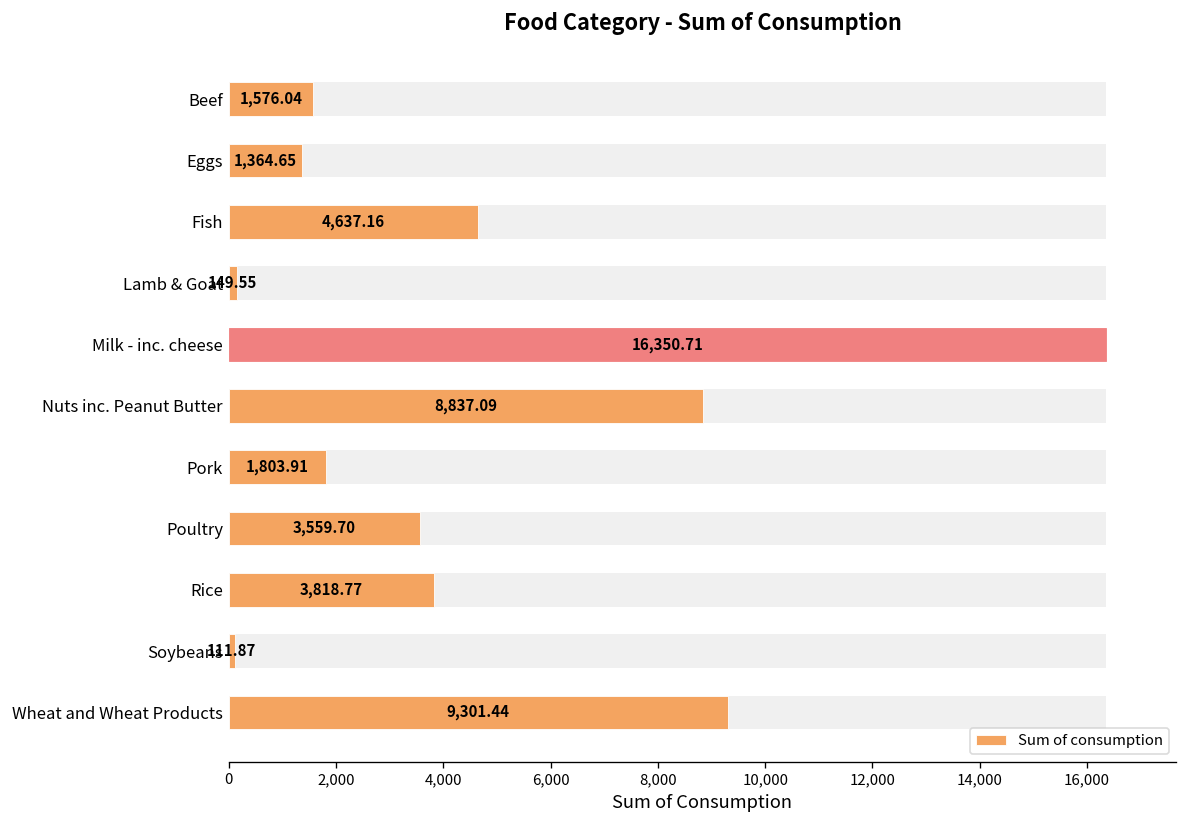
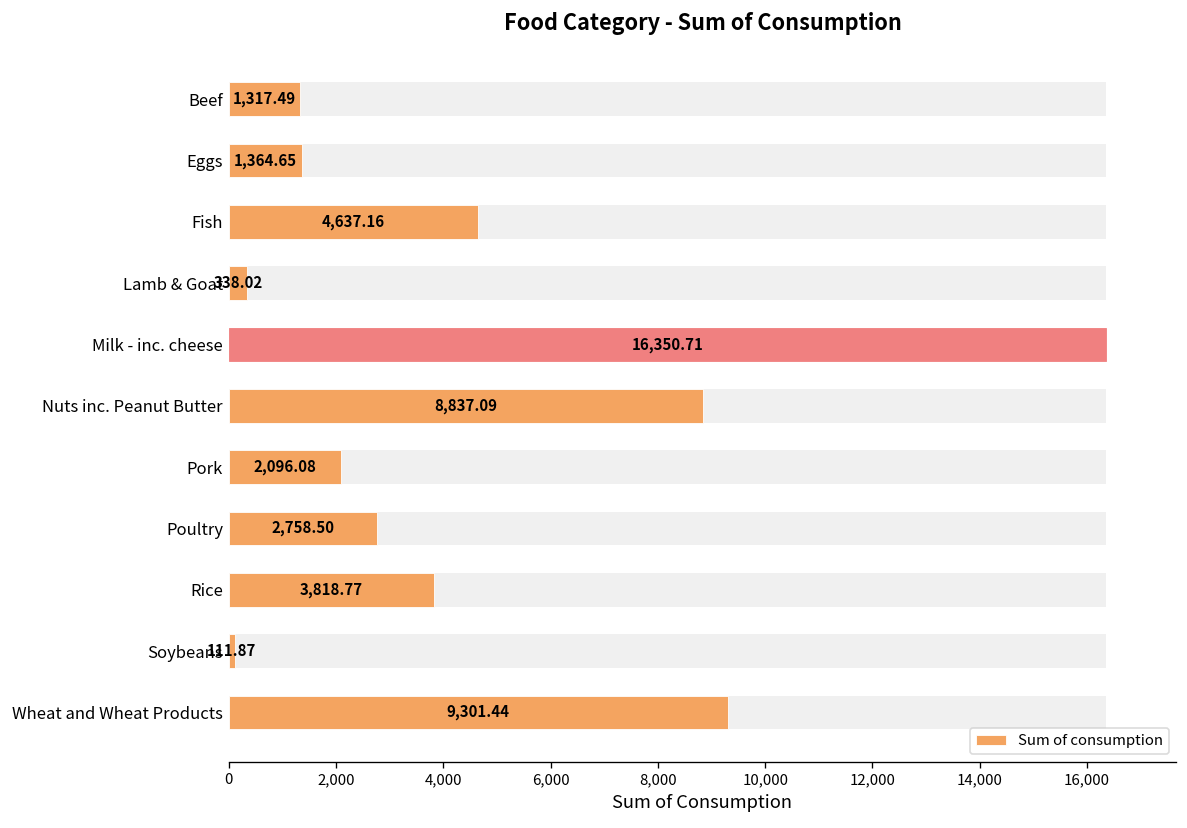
  {
    "Sum of consumption": {
-     "Beef": "1,576.04",
-     "Lamb & Goat": "149.55",
+     "Beef": "1,317.49",
+     "Lamb & Goat": "338.02",
      "Milk - inc. cheese": "16,350.71",
-     "Pork": "1,803.91",
-     "Poultry": "3,559.70"
+     "Pork": "2,096.08",
+     "Poultry": "2,758.50"
    }
  }
